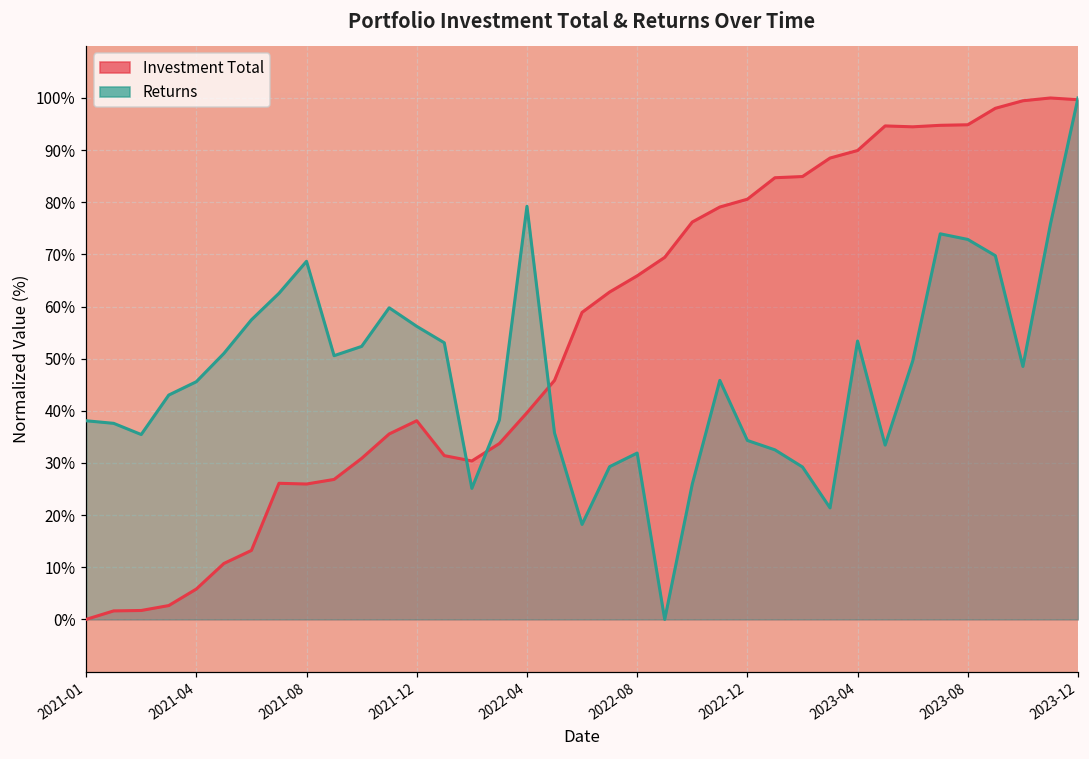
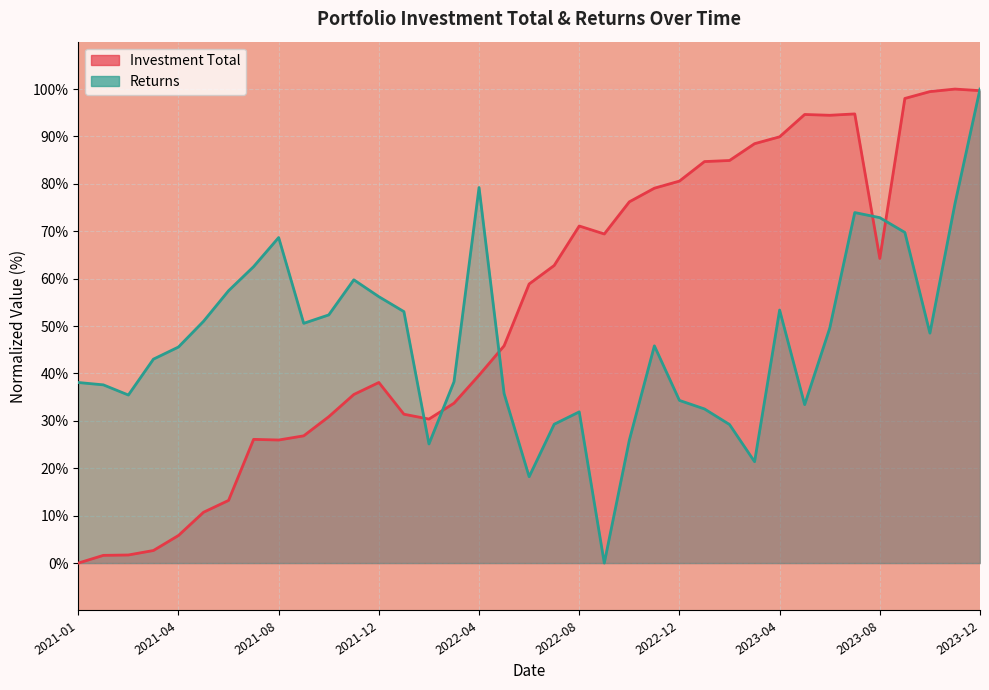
  {
    "Investment Total": {
      "2021-01": "0%",
      "2021-04": "6%",
      "2021-08": "26%",
      "2021-12": "38%",
      "2022-04": "40%",
-     "2022-08": "66%",
+     "2022-08": "71%",
      "2022-12": "81%",
      "2023-04": "90%",
-     "2023-08": "95%"
+     "2023-08": "64%"
    },
    "Returns": {
      "2021-01": "38%",
      "2021-04": "46%",
      "2021-08": "69%",
      "2021-12": "56%",
      "2022-04": "79%",
      "2022-08": "32%",
      "2022-12": "34%",
      "2023-04": "53%",
      "2023-08": "73%"
    }
  }
